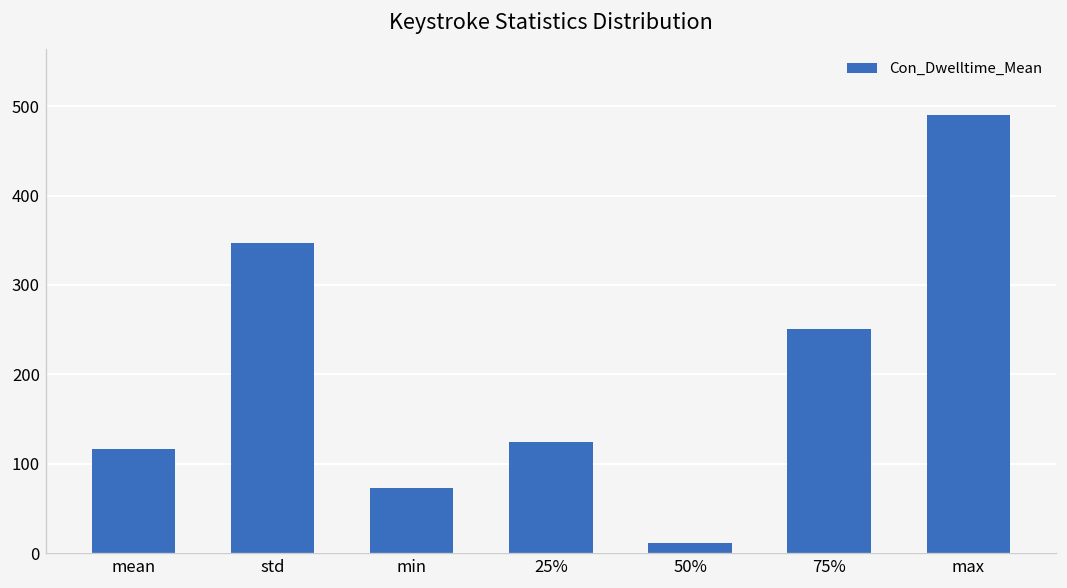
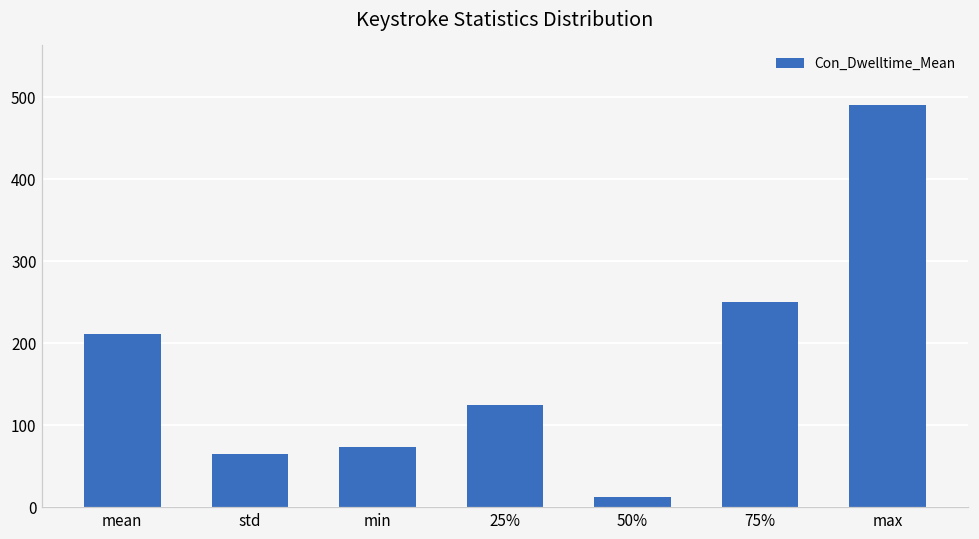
  {
-   "mean": 120,
-   "std": 350,
+   "mean": 210,
+   "std": 60,
    "min": 70,
    "25%": 120,
    "50%": 10,
    "75%": 250,
    "max": 490
  }
